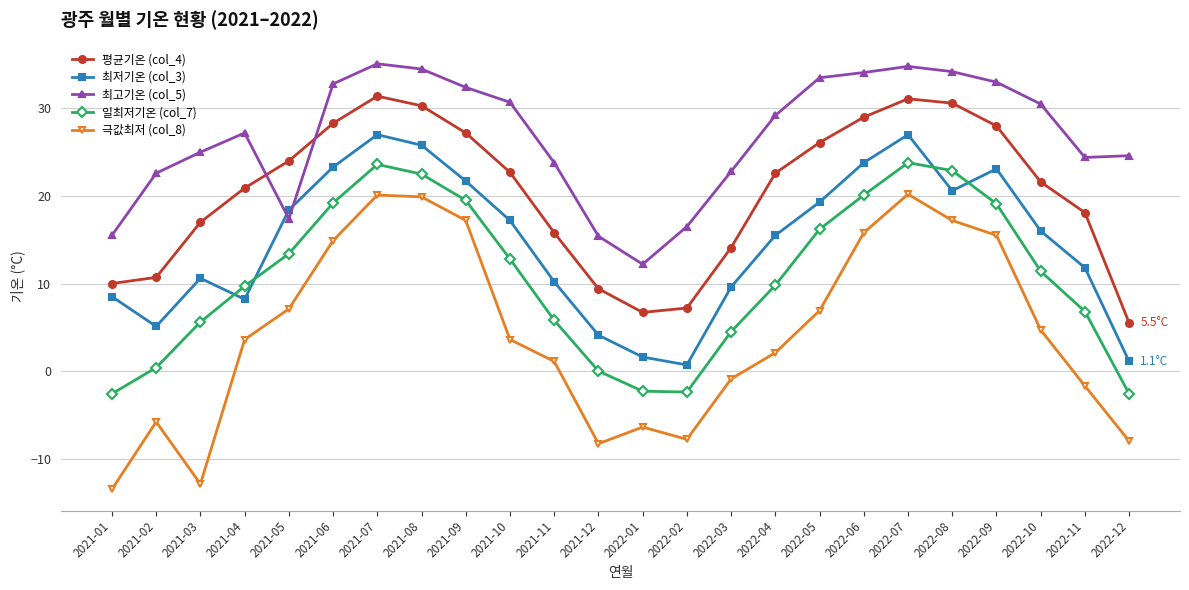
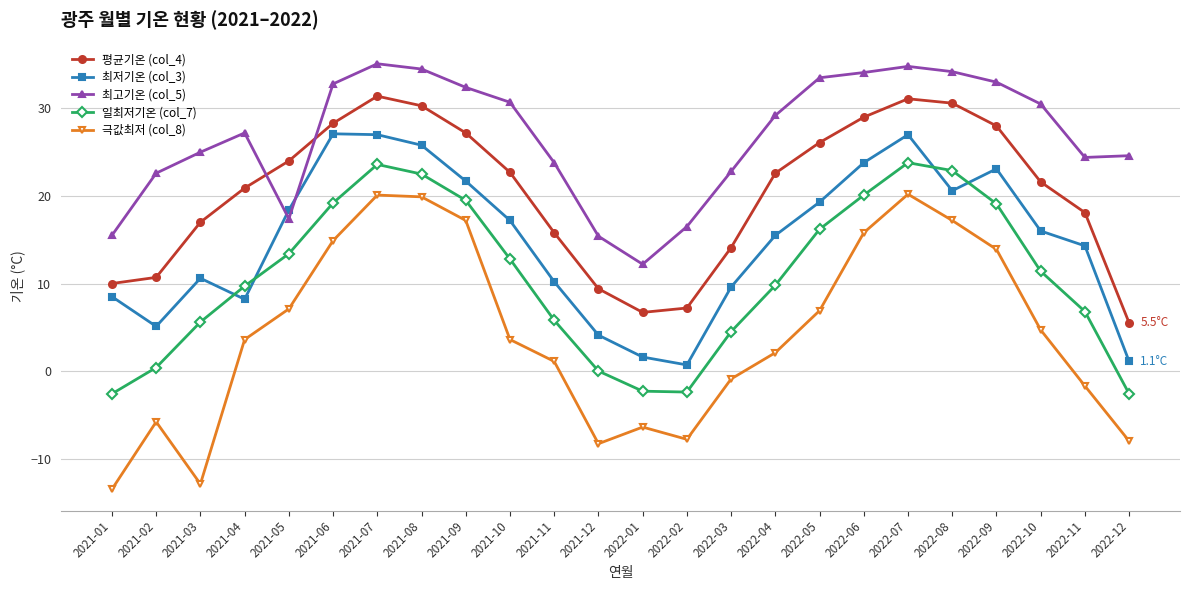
  {
    "평균기온 (col_4)": {
      "2022-12": "5.5°C"
    },
    "최저기온 (col_3)": {
      "2021-01": "9",
      "2021-02": "5",
      "2021-03": "11",
      "2021-04": "8",
      "2021-05": "18",
-     "2021-06": "23",
+     "2021-06": "27",
      "2021-07": "27",
      "2021-08": "26",
      "2021-09": "22",
      "2021-10": "17",
      "2021-11": "10",
      "2021-12": "4",
      "2022-01": "2",
      "2022-02": "1",
      "2022-03": "10",
      "2022-04": "16",
      "2022-05": "19",
      "2022-06": "24",
      "2022-07": "27",
      "2022-08": "21",
      "2022-09": "23",
      "2022-10": "16",
-     "2022-11": "12"
+     "2022-11": "14"
    },
    "최고기온 (col_5)": {
      "2021-01": "16",
      "2021-02": "23",
      "2021-03": "25",
      "2021-04": "27",
      "2021-05": "17",
      "2021-06": "33",
      "2021-07": "35",
      "2021-08": "35",
      "2021-09": "32",
      "2021-10": "31",
      "2021-11": "24",
      "2021-12": "15",
      "2022-01": "12",
      "2022-02": "17",
      "2022-03": "23",
      "2022-04": "29",
      "2022-05": "34",
      "2022-06": "34",
      "2022-07": "35",
      "2022-08": "34",
      "2022-09": "33",
      "2022-10": "31",
      "2022-11": "24",
      "2022-12": "25"
    },
    "일최저기온 (col_7)": {
      "2021-01": "-3",
      "2021-02": "0",
      "2021-03": "6",
      "2021-04": "10",
      "2021-05": "13",
      "2021-06": "19",
      "2021-07": "24",
      "2021-08": "23",
      "2021-09": "20",
      "2021-10": "13",
      "2021-11": "6",
      "2021-12": "0",
      "2022-01": "-2",
      "2022-02": "-2",
      "2022-03": "5",
      "2022-04": "10",
      "2022-05": "16",
      "2022-06": "20",
      "2022-07": "24",
      "2022-08": "23",
      "2022-09": "19",
      "2022-10": "11",
      "2022-11": "7",
      "2022-12": "-3"
    },
    "극값최저 (col_8)": {
      "2021-01": "-14",
      "2021-02": "-6",
      "2021-03": "-13",
      "2021-04": "4",
      "2021-05": "7",
      "2021-06": "15",
      "2021-07": "20",
      "2021-08": "20",
      "2021-09": "17",
      "2021-10": "4",
      "2021-11": "1",
      "2021-12": "-8",
      "2022-01": "-6",
      "2022-02": "-8",
      "2022-03": "-1",
      "2022-04": "2",
      "2022-05": "7",
      "2022-06": "16",
      "2022-07": "20",
      "2022-08": "17",
-     "2022-09": "16",
+     "2022-09": "14",
      "2022-10": "5",
      "2022-11": "-2",
      "2022-12": "-8"
    }
  }
